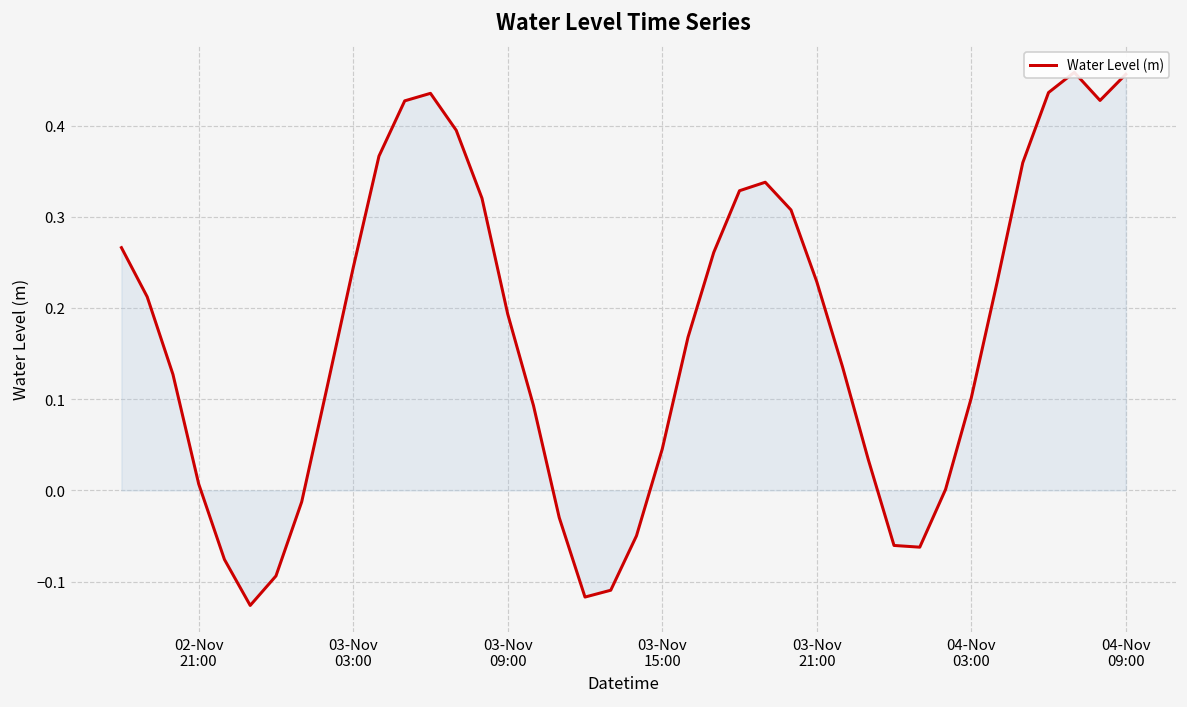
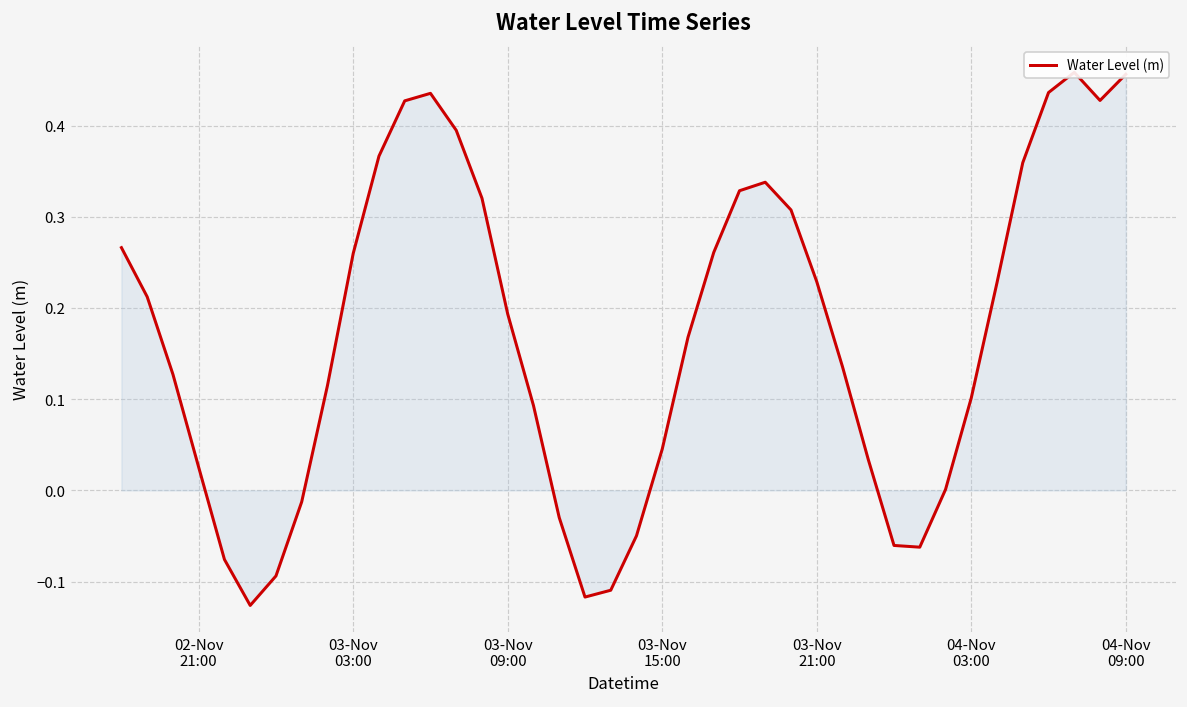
  {
    "Water Level (m)": {
-     "02-Nov 21:00": 0.01,
-     "03-Nov 03:00": 0.24
+     "02-Nov 21:00": 0.03,
+     "03-Nov 03:00": 0.26
    }
  }
